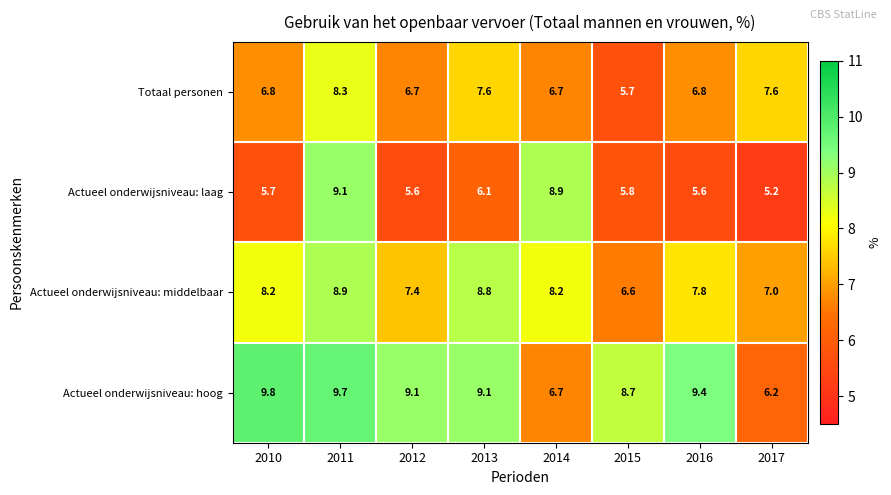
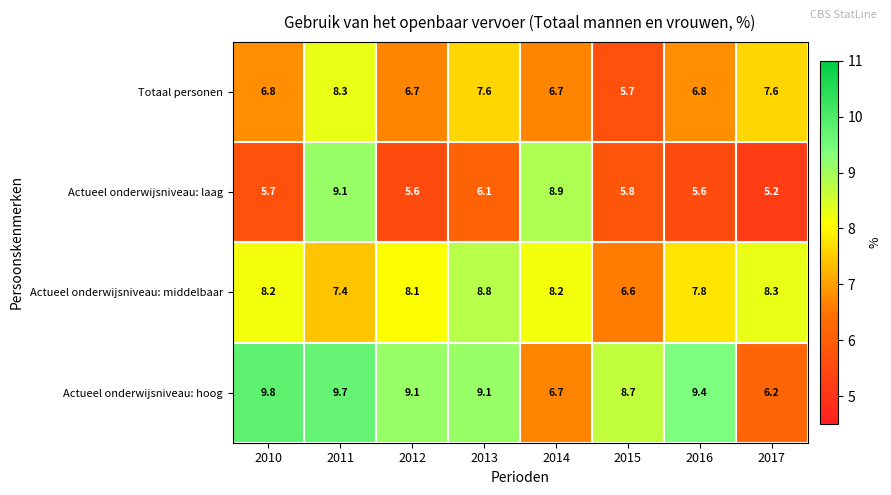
  {
    "Totaal personen": {
      "2010": 6.8,
      "2011": 8.3,
      "2012": 6.7,
      "2013": 7.6,
      "2014": 6.7,
      "2015": 5.7,
      "2016": 6.8,
      "2017": 7.6
    },
    "Actueel onderwijsniveau: laag": {
      "2010": 5.7,
      "2011": 9.1,
      "2012": 5.6,
      "2013": 6.1,
      "2014": 8.9,
      "2015": 5.8,
      "2016": 5.6,
      "2017": 5.2
    },
    "Actueel onderwijsniveau: middelbaar": {
      "2010": 8.2,
-     "2011": 8.9,
-     "2012": 7.4,
+     "2011": 7.4,
+     "2012": 8.1,
      "2013": 8.8,
      "2014": 8.2,
      "2015": 6.6,
      "2016": 7.8,
-     "2017": 7.0
+     "2017": 8.3
    },
    "Actueel onderwijsniveau: hoog": {
      "2010": 9.8,
      "2011": 9.7,
      "2012": 9.1,
      "2013": 9.1,
      "2014": 6.7,
      "2015": 8.7,
      "2016": 9.4,
      "2017": 6.2
    }
  }
